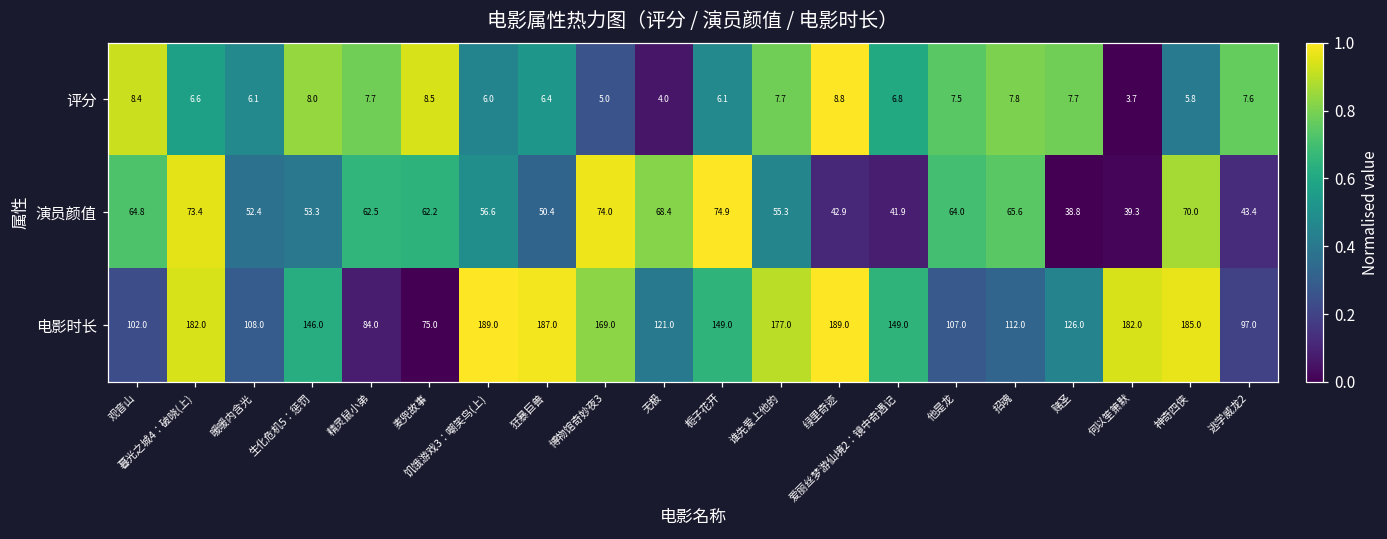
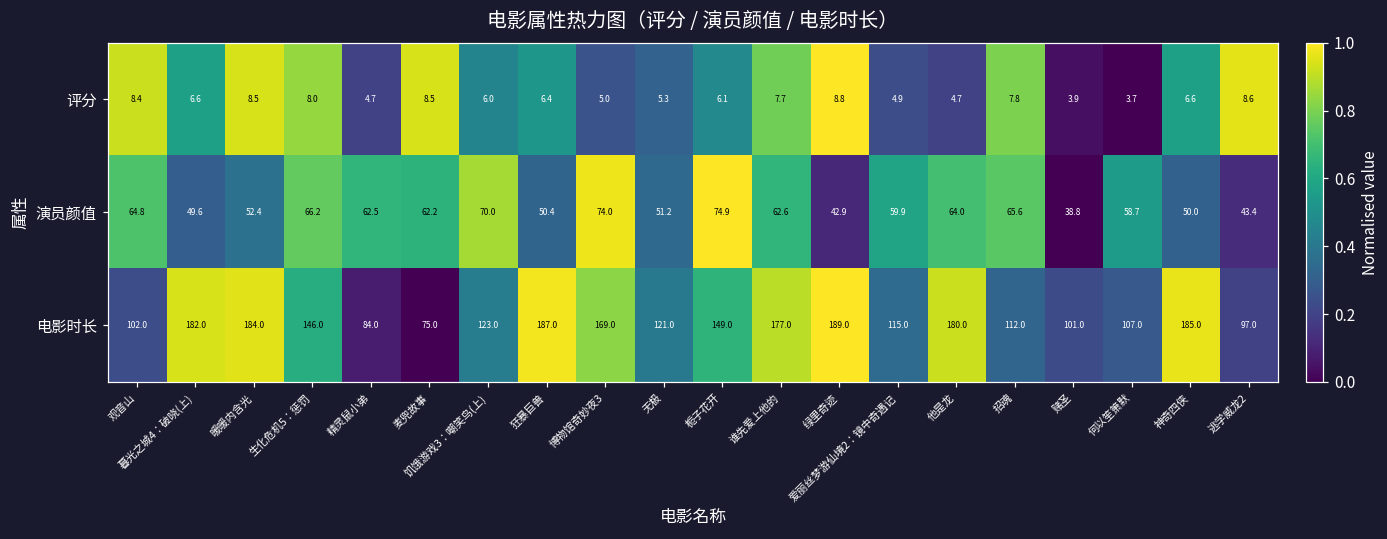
  {
    "评分": {
      "观音山": 8.4,
      "暮光之城4：破晓(上)": 6.6,
-     "暖暖内含光": 6.1,
+     "暖暖内含光": 8.5,
      "生化危机5：惩罚": 8.0,
-     "精灵鼠小弟": 7.7,
+     "精灵鼠小弟": 4.7,
      "麦兜故事": 8.5,
      "饥饿游戏3：嘲笑鸟(上)": 6.0,
      "狂暴巨兽": 6.4,
      "博物馆奇妙夜3": 5.0,
-     "无极": 4.0,
+     "无极": 5.3,
      "栀子花开": 6.1,
      "谁先爱上他的": 7.7,
      "绿里奇迹": 8.8,
-     "爱丽丝梦游仙境2：镜中奇遇记": 6.8,
-     "他是龙": 7.5,
+     "爱丽丝梦游仙境2：镜中奇遇记": 4.9,
+     "他是龙": 4.7,
      "招魂": 7.8,
-     "赌圣": 7.7,
+     "赌圣": 3.9,
      "何以笙箫默": 3.7,
-     "神奇四侠": 5.8,
-     "逃学威龙2": 7.6
+     "神奇四侠": 6.6,
+     "逃学威龙2": 8.6
    },
    "演员颜值": {
      "观音山": 64.8,
-     "暮光之城4：破晓(上)": 73.4,
+     "暮光之城4：破晓(上)": 49.6,
      "暖暖内含光": 52.4,
-     "生化危机5：惩罚": 53.3,
+     "生化危机5：惩罚": 66.2,
      "精灵鼠小弟": 62.5,
      "麦兜故事": 62.2,
-     "饥饿游戏3：嘲笑鸟(上)": 56.6,
+     "饥饿游戏3：嘲笑鸟(上)": 70.0,
      "狂暴巨兽": 50.4,
      "博物馆奇妙夜3": 74.0,
-     "无极": 68.4,
+     "无极": 51.2,
      "栀子花开": 74.9,
-     "谁先爱上他的": 55.3,
+     "谁先爱上他的": 62.6,
      "绿里奇迹": 42.9,
-     "爱丽丝梦游仙境2：镜中奇遇记": 41.9,
+     "爱丽丝梦游仙境2：镜中奇遇记": 59.9,
      "他是龙": 64.0,
      "招魂": 65.6,
      "赌圣": 38.8,
-     "何以笙箫默": 39.3,
-     "神奇四侠": 70.0,
+     "何以笙箫默": 58.7,
+     "神奇四侠": 50.0,
      "逃学威龙2": 43.4
    },
    "电影时长": {
      "观音山": 102.0,
      "暮光之城4：破晓(上)": 182.0,
-     "暖暖内含光": 108.0,
+     "暖暖内含光": 184.0,
      "生化危机5：惩罚": 146.0,
      "精灵鼠小弟": 84.0,
      "麦兜故事": 75.0,
-     "饥饿游戏3：嘲笑鸟(上)": 189.0,
+     "饥饿游戏3：嘲笑鸟(上)": 123.0,
      "狂暴巨兽": 187.0,
      "博物馆奇妙夜3": 169.0,
      "无极": 121.0,
      "栀子花开": 149.0,
      "谁先爱上他的": 177.0,
      "绿里奇迹": 189.0,
-     "爱丽丝梦游仙境2：镜中奇遇记": 149.0,
-     "他是龙": 107.0,
+     "爱丽丝梦游仙境2：镜中奇遇记": 115.0,
+     "他是龙": 180.0,
      "招魂": 112.0,
-     "赌圣": 126.0,
-     "何以笙箫默": 182.0,
+     "赌圣": 101.0,
+     "何以笙箫默": 107.0,
      "神奇四侠": 185.0,
      "逃学威龙2": 97.0
    }
  }
